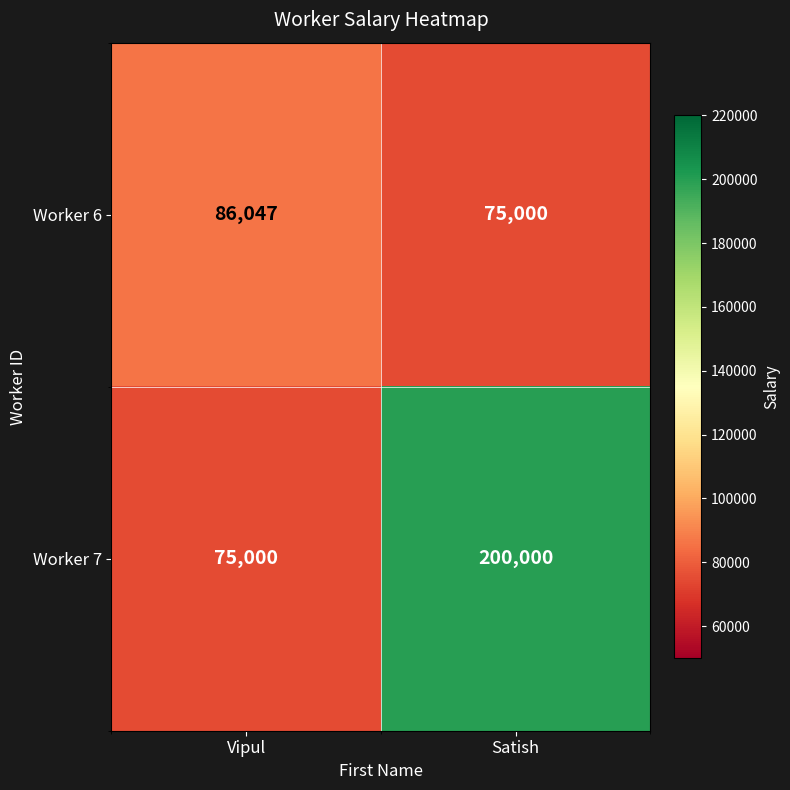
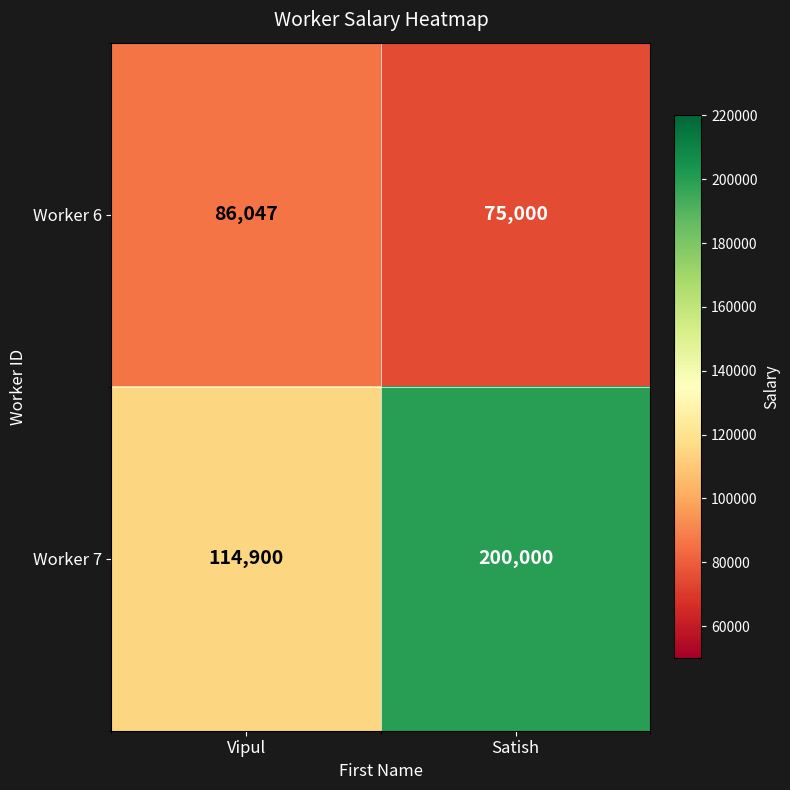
  {
    "Worker 6": {
      "Vipul": "86,047",
      "Satish": "75,000"
    },
    "Worker 7": {
-     "Vipul": "75,000",
+     "Vipul": "114,900",
      "Satish": "200,000"
    }
  }
